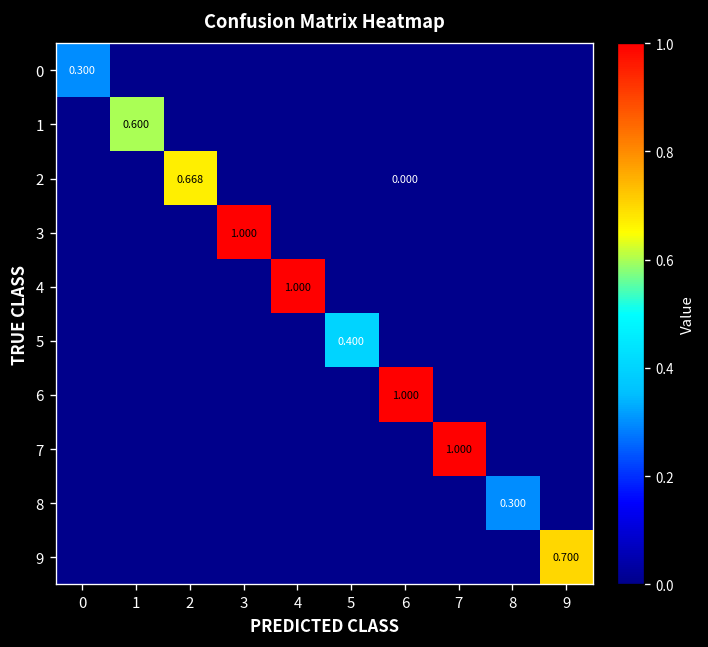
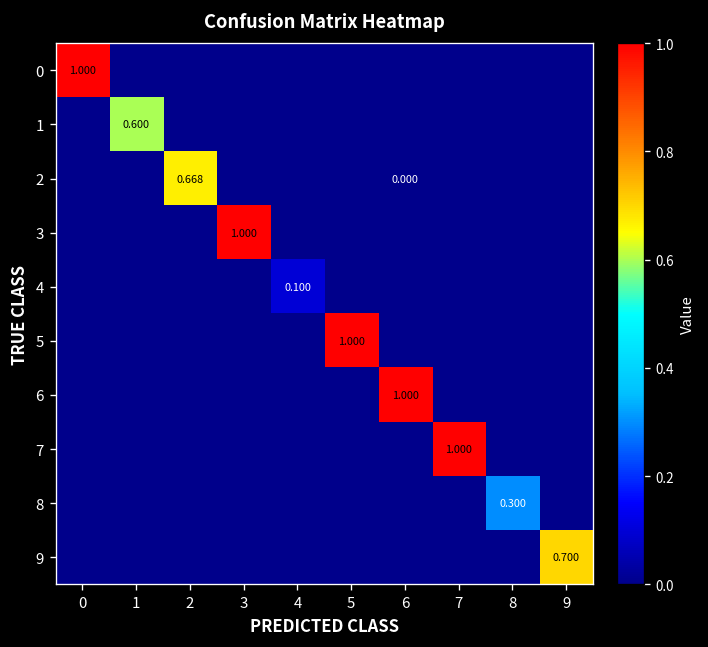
  {
    "0": {
-     "0": 0.300
+     "0": 1.000
    },
    "1": {
      "1": 0.600
    },
    "2": {
      "2": 0.668,
      "6": 0.000
    },
    "3": {
      "3": 1.000
    },
    "4": {
-     "4": 1.000
+     "4": 0.100
    },
    "5": {
-     "5": 0.400
+     "5": 1.000
    },
    "6": {
      "6": 1.000
    },
    "7": {
      "7": 1.000
    },
    "8": {
      "8": 0.300
    },
    "9": {
      "9": 0.700
    }
  }
